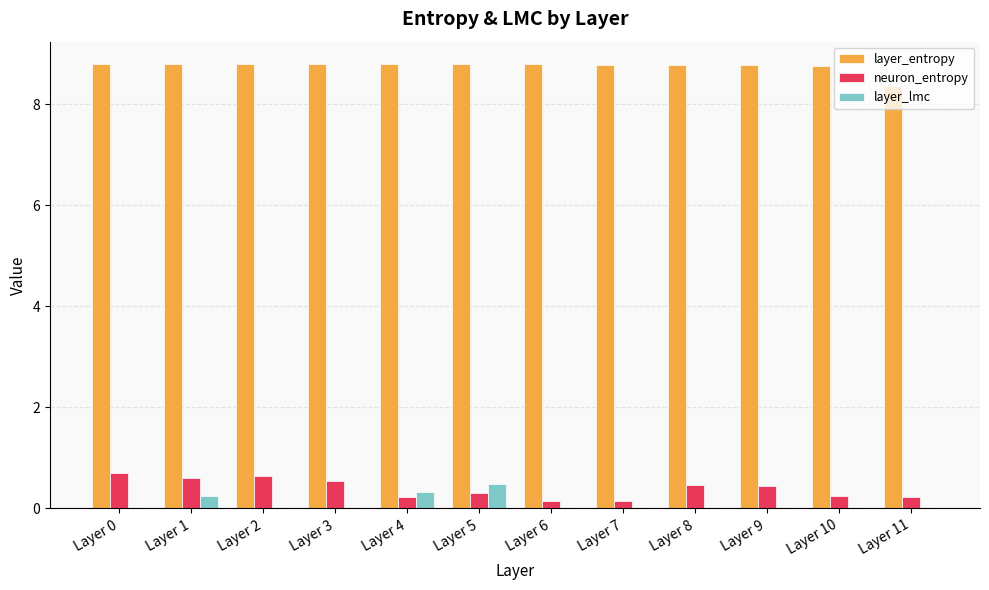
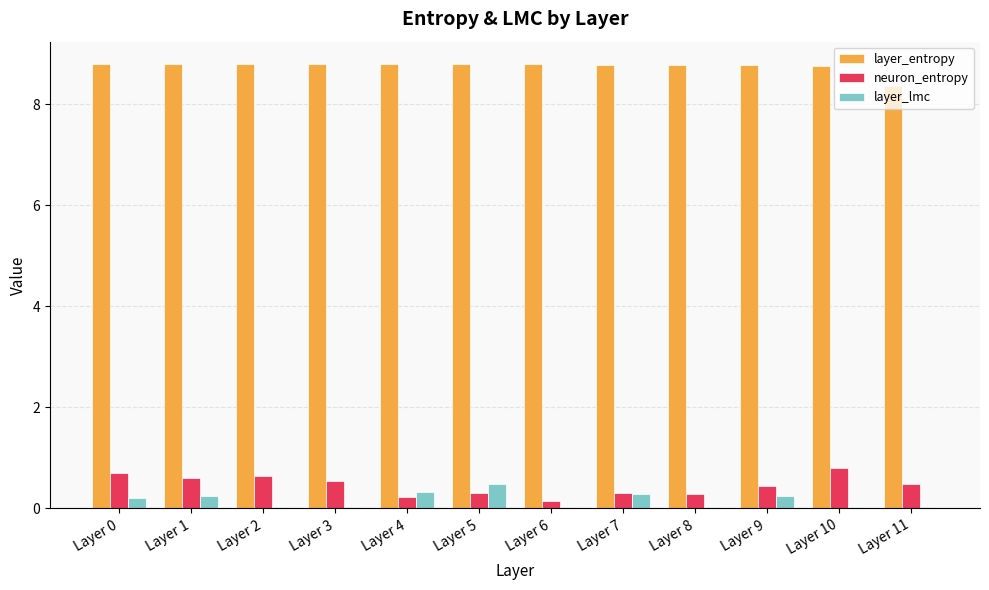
  {
    "layer_entropy": {
      "Layer 0": 8.8,
      "Layer 1": 8.8,
      "Layer 2": 8.8,
      "Layer 3": 8.8,
      "Layer 4": 8.8,
      "Layer 5": 8.8,
      "Layer 6": 8.8,
      "Layer 7": 8.8,
      "Layer 8": 8.8,
      "Layer 9": 8.8,
      "Layer 10": 8.8
    },
    "neuron_entropy": {
      "Layer 0": 0.7,
      "Layer 1": 0.6,
      "Layer 2": 0.6,
      "Layer 3": 0.5,
      "Layer 4": 0.2,
      "Layer 5": 0.3,
      "Layer 6": 0.1,
-     "Layer 7": 0.1,
-     "Layer 8": 0.5,
+     "Layer 7": 0.3,
+     "Layer 8": 0.3,
      "Layer 9": 0.4,
-     "Layer 10": 0.3,
-     "Layer 11": 0.2
+     "Layer 10": 0.8,
+     "Layer 11": 0.5
    },
    "layer_lmc": {
-     "Layer 0": 0.0,
+     "Layer 0": 0.2,
      "Layer 1": 0.2,
      "Layer 4": 0.3,
      "Layer 5": 0.5,
-     "Layer 7": 0.0,
-     "Layer 9": 0.0
+     "Layer 7": 0.3,
+     "Layer 9": 0.2
    }
  }
